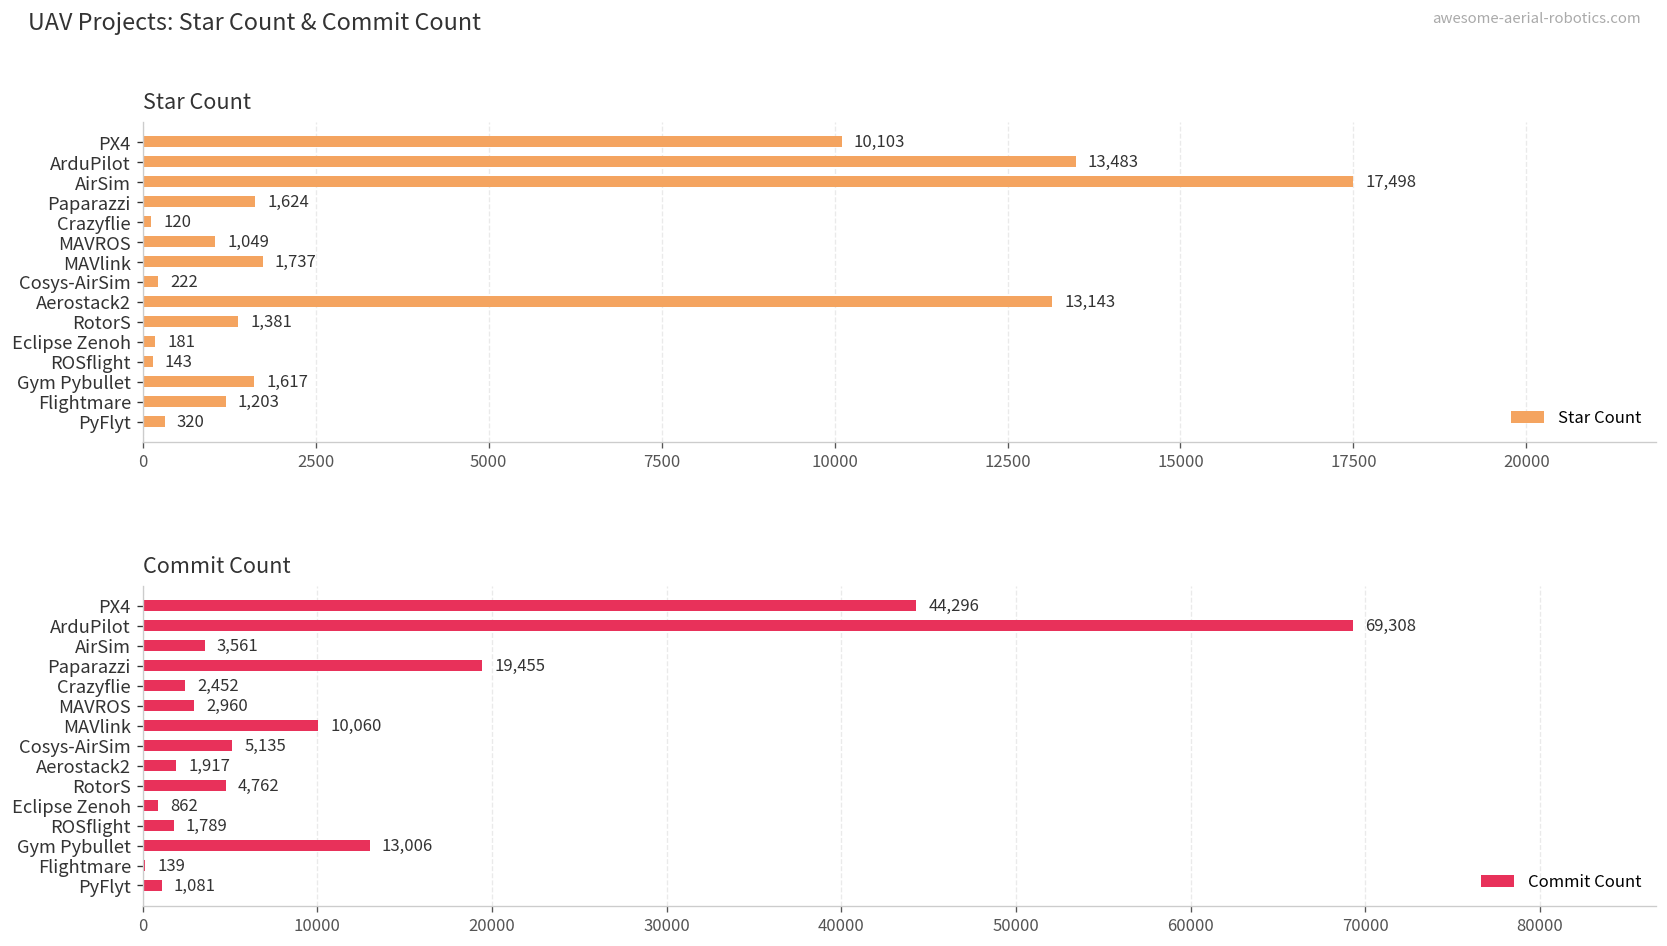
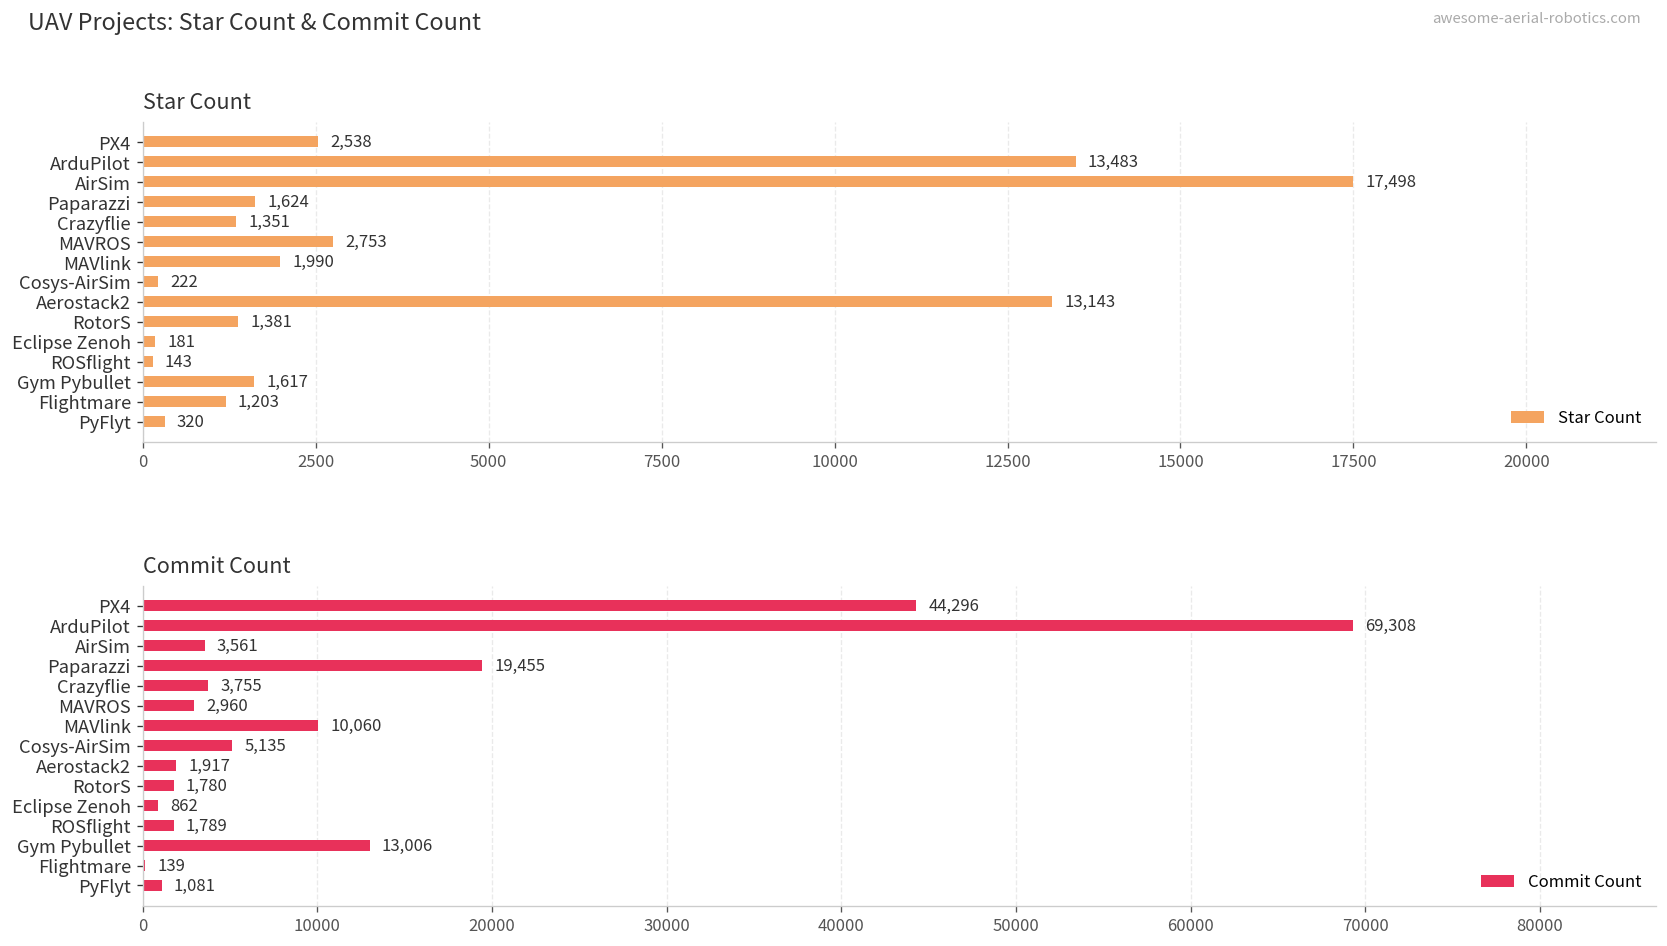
  {
    "Star Count": {
-     "PX4": "10,103",
+     "PX4": "2,538",
      "ArduPilot": "13,483",
      "AirSim": "17,498",
      "Paparazzi": "1,624",
-     "Crazyflie": "120",
-     "MAVROS": "1,049",
-     "MAVlink": "1,737",
+     "Crazyflie": "1,351",
+     "MAVROS": "2,753",
+     "MAVlink": "1,990",
      "Cosys-AirSim": "222",
      "Aerostack2": "13,143",
      "RotorS": "1,381",
      "Eclipse Zenoh": "181",
      "ROSflight": "143",
      "Gym Pybullet": "1,617",
      "Flightmare": "1,203",
      "PyFlyt": "320"
    },
    "Commit Count": {
      "PX4": "44,296",
      "ArduPilot": "69,308",
      "AirSim": "3,561",
      "Paparazzi": "19,455",
-     "Crazyflie": "2,452",
+     "Crazyflie": "3,755",
      "MAVROS": "2,960",
      "MAVlink": "10,060",
      "Cosys-AirSim": "5,135",
      "Aerostack2": "1,917",
-     "RotorS": "4,762",
+     "RotorS": "1,780",
      "Eclipse Zenoh": "862",
      "ROSflight": "1,789",
      "Gym Pybullet": "13,006",
      "Flightmare": "139",
      "PyFlyt": "1,081"
    }
  }
